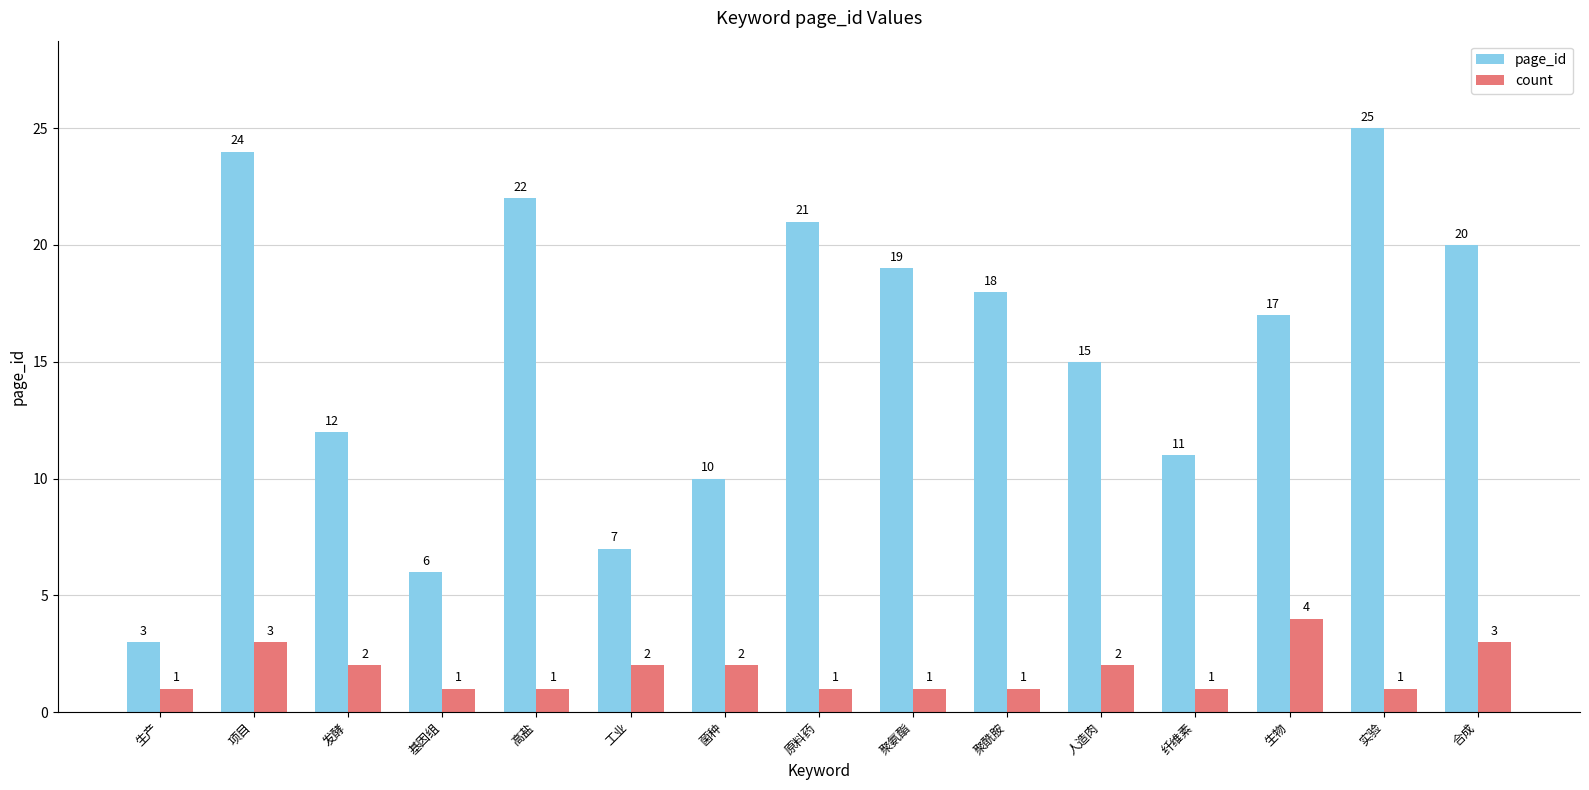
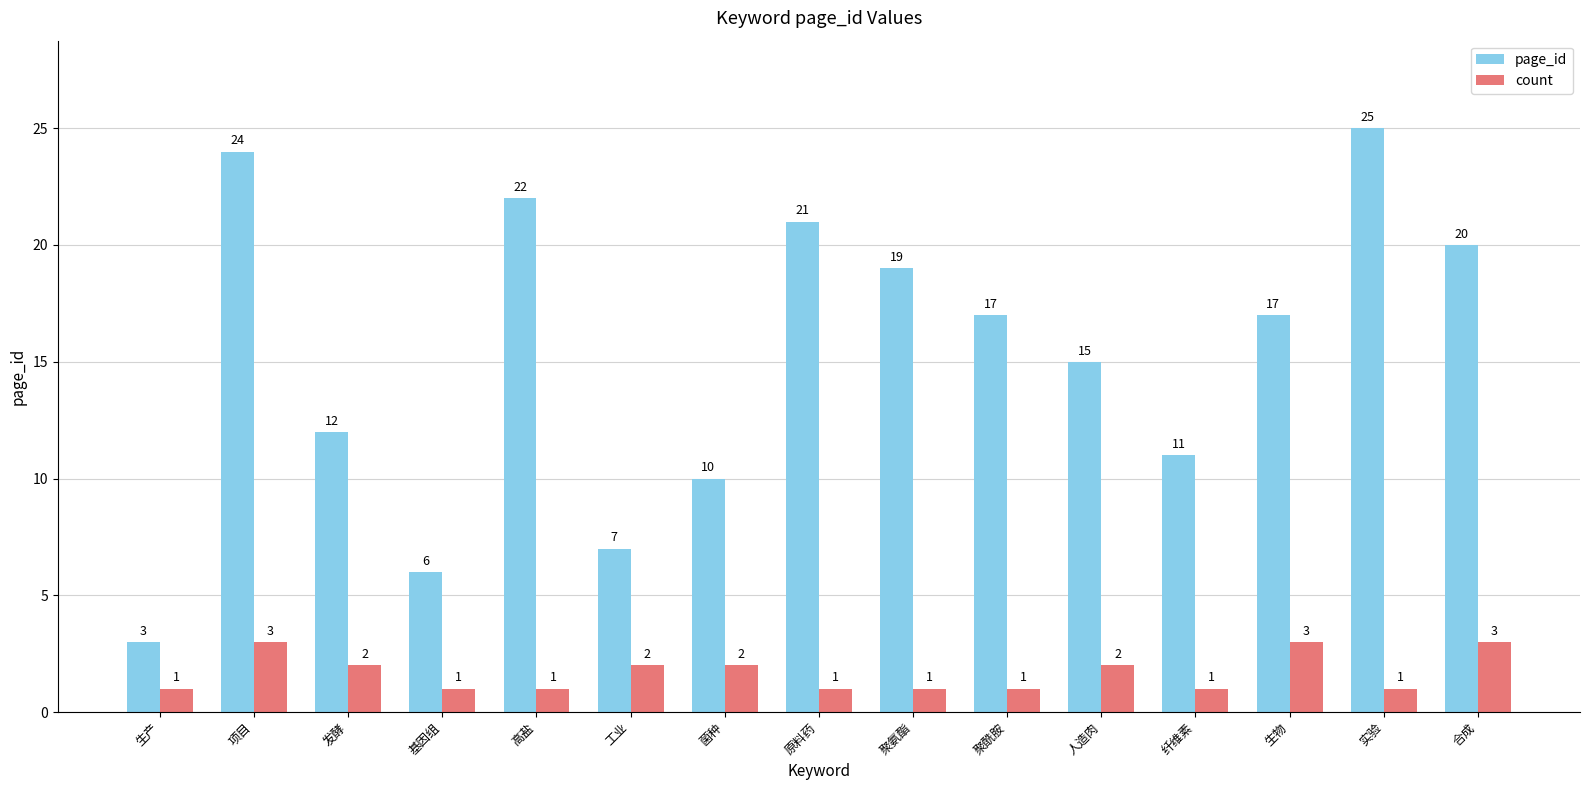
  {
    "page_id": {
      "生产": 3,
      "项目": 24,
      "发酵": 12,
      "基因组": 6,
      "高盐": 22,
      "工业": 7,
      "菌种": 10,
      "原料药": 21,
      "聚氨酯": 19,
-     "聚酰胺": 18,
+     "聚酰胺": 17,
      "人造肉": 15,
      "纤维素": 11,
      "生物": 17,
      "实验": 25,
      "合成": 20
    },
    "count": {
      "生产": 1,
      "项目": 3,
      "发酵": 2,
      "基因组": 1,
      "高盐": 1,
      "工业": 2,
      "菌种": 2,
      "原料药": 1,
      "聚氨酯": 1,
      "聚酰胺": 1,
      "人造肉": 2,
      "纤维素": 1,
-     "生物": 4,
+     "生物": 3,
      "实验": 1,
      "合成": 3
    }
  }
